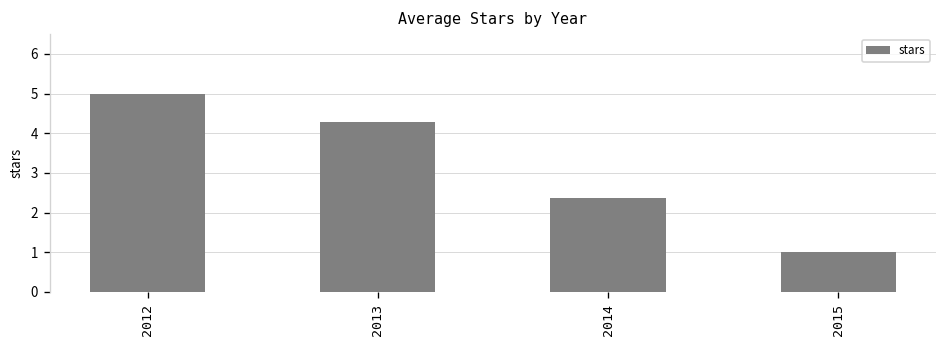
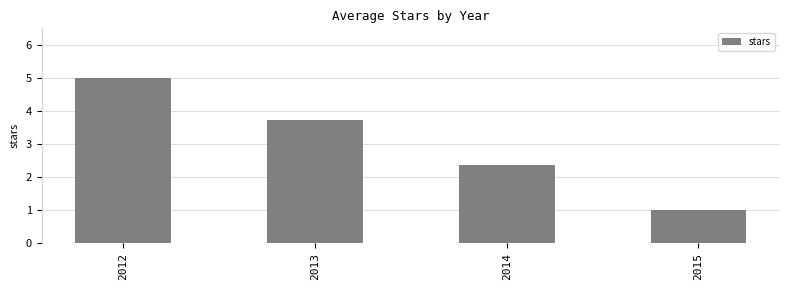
  {
    "2012": 5.0,
-   "2013": 4.3,
+   "2013": 3.7,
    "2014": 2.4,
    "2015": 1.0
  }
